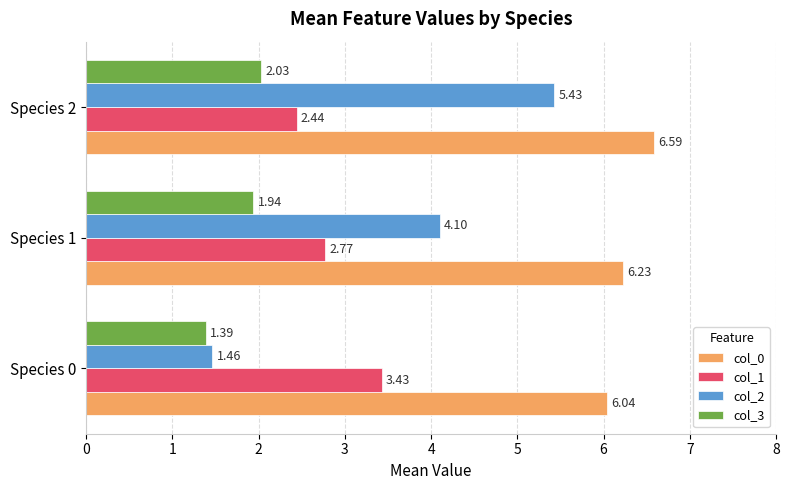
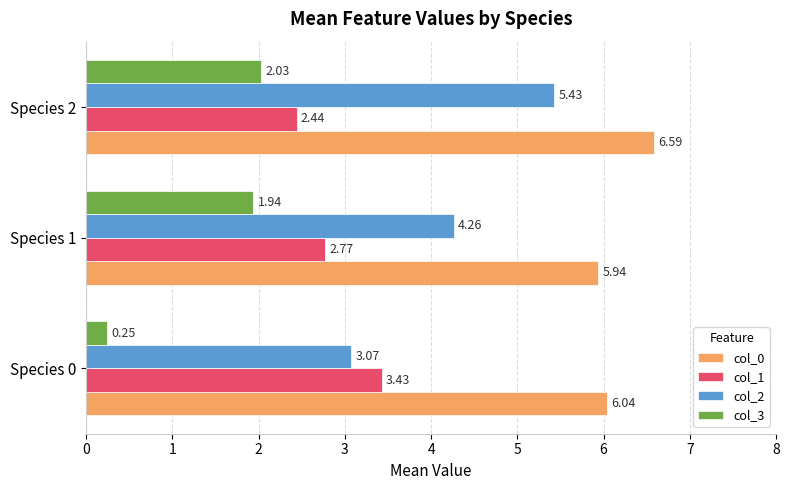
  {
    "col_0": {
      "Species 2": 6.59,
-     "Species 1": 6.23,
+     "Species 1": 5.94,
      "Species 0": 6.04
    },
    "col_1": {
      "Species 2": 2.44,
      "Species 1": 2.77,
      "Species 0": 3.43
    },
    "col_2": {
      "Species 2": 5.43,
-     "Species 1": 4.10,
-     "Species 0": 1.46
+     "Species 1": 4.26,
+     "Species 0": 3.07
    },
    "col_3": {
      "Species 2": 2.03,
      "Species 1": 1.94,
-     "Species 0": 1.39
+     "Species 0": 0.25
    }
  }
